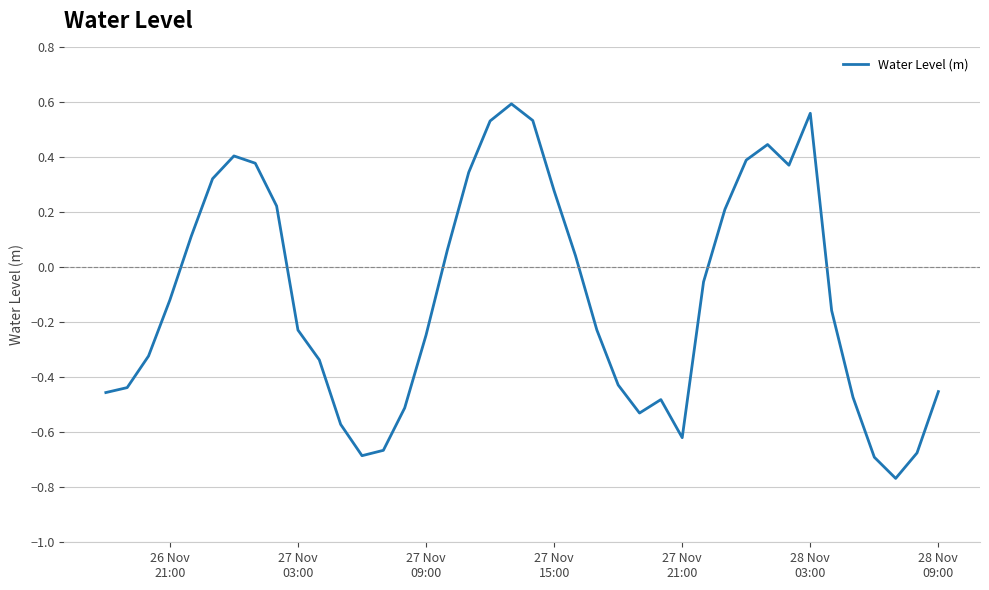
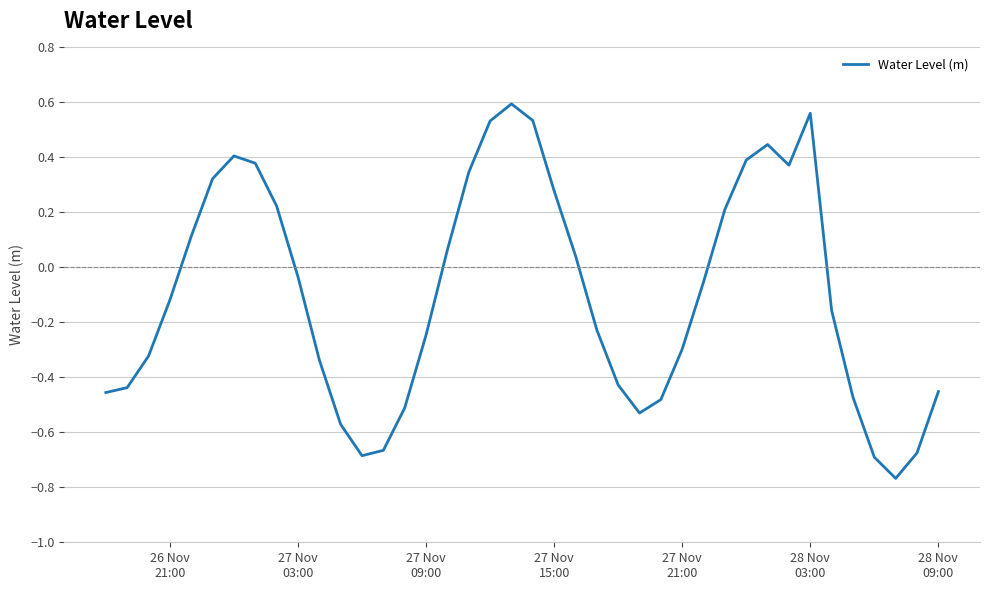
  {
    "26 Nov 21:00": -0.12,
-   "27 Nov 03:00": -0.23,
+   "27 Nov 03:00": -0.03,
    "27 Nov 09:00": -0.25,
    "27 Nov 15:00": 0.28,
-   "27 Nov 21:00": -0.62,
+   "27 Nov 21:00": -0.30,
    "28 Nov 03:00": 0.56,
    "28 Nov 09:00": -0.45
  }
